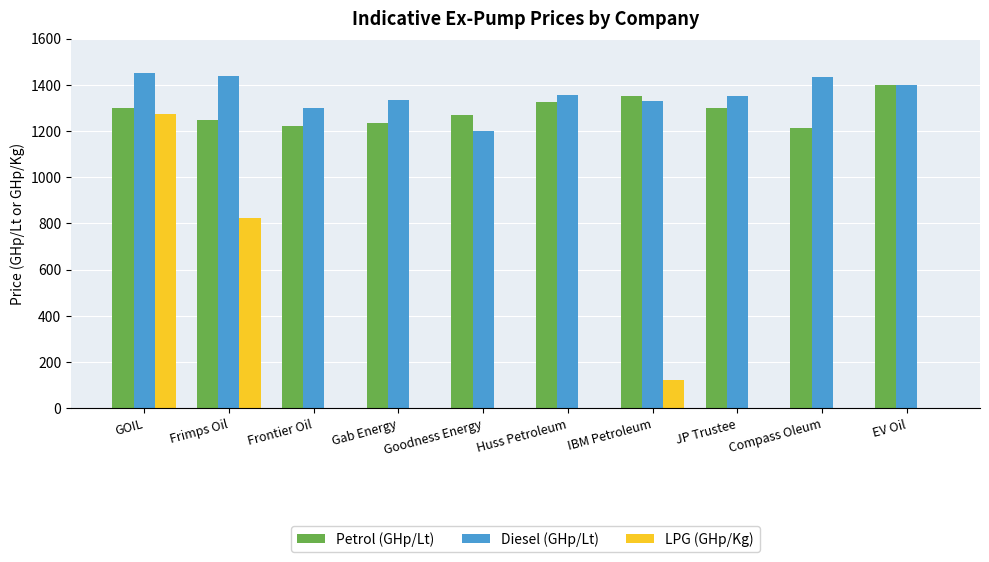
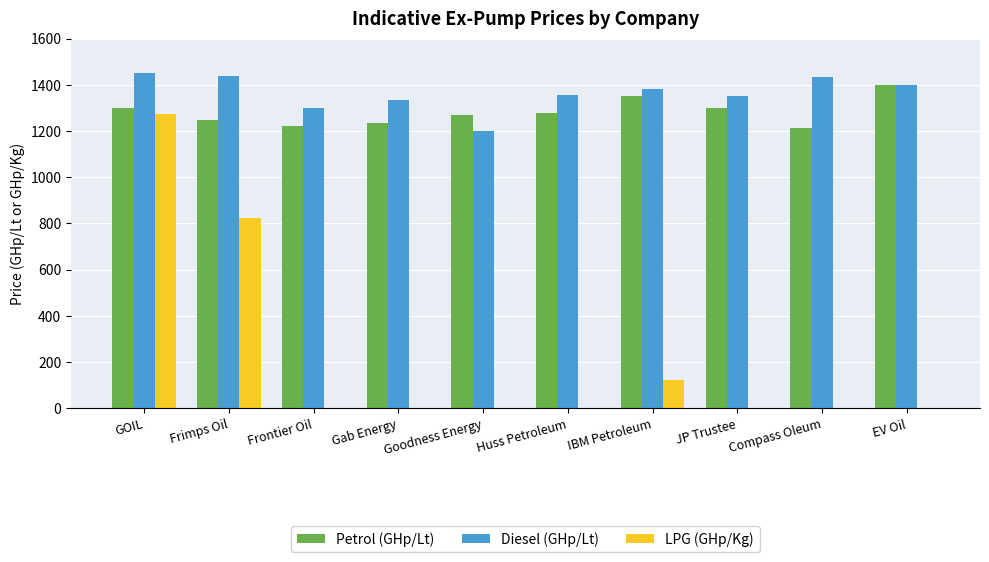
  {
    "Petrol (GHp/Lt)": {
      "GOIL": 1300,
      "Frimps Oil": 1250,
      "Frontier Oil": 1220,
      "Gab Energy": 1240,
      "Goodness Energy": 1270,
-     "Huss Petroleum": 1330,
+     "Huss Petroleum": 1280,
      "IBM Petroleum": 1350,
      "JP Trustee": 1300,
      "Compass Oleum": 1210,
      "EV Oil": 1400
    },
    "Diesel (GHp/Lt)": {
      "GOIL": 1450,
      "Frimps Oil": 1440,
      "Frontier Oil": 1300,
      "Gab Energy": 1330,
      "Goodness Energy": 1200,
      "Huss Petroleum": 1350,
-     "IBM Petroleum": 1330,
+     "IBM Petroleum": 1380,
      "JP Trustee": 1350,
      "Compass Oleum": 1440,
      "EV Oil": 1400
    },
    "LPG (GHp/Kg)": {
      "GOIL": 1270,
      "Frimps Oil": 820,
      "Frontier Oil": 0,
      "Gab Energy": 0,
      "Goodness Energy": 0,
      "Huss Petroleum": 0,
      "IBM Petroleum": 120,
      "JP Trustee": 0,
      "Compass Oleum": 0,
      "EV Oil": 0
    }
  }
